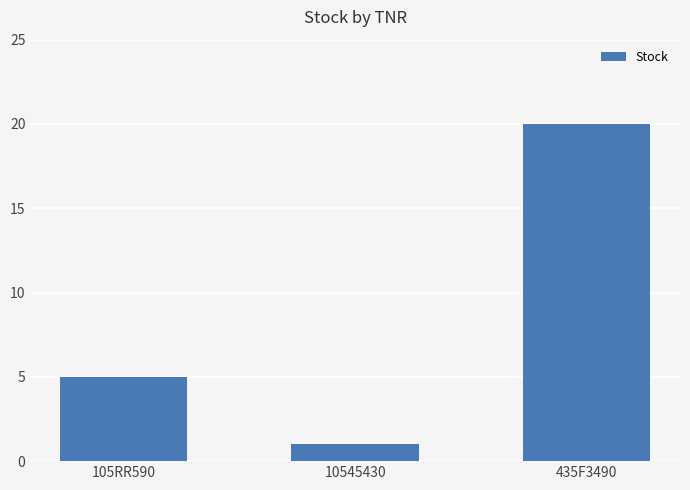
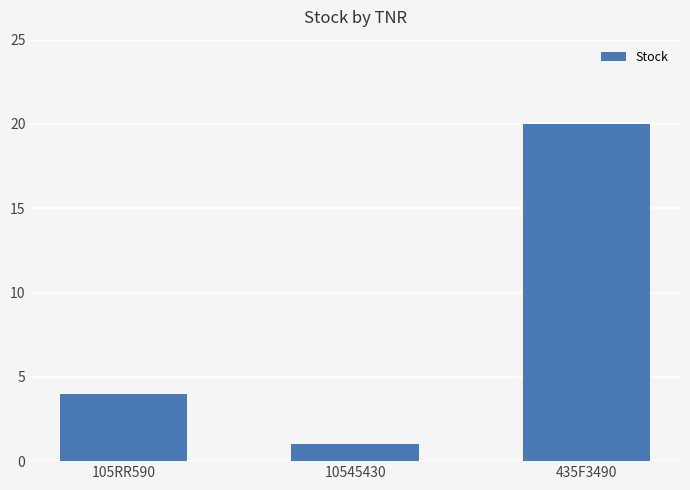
  {
-   "105RR590": 5,
+   "105RR590": 4,
    "10545430": 1,
    "435F3490": 20
  }
